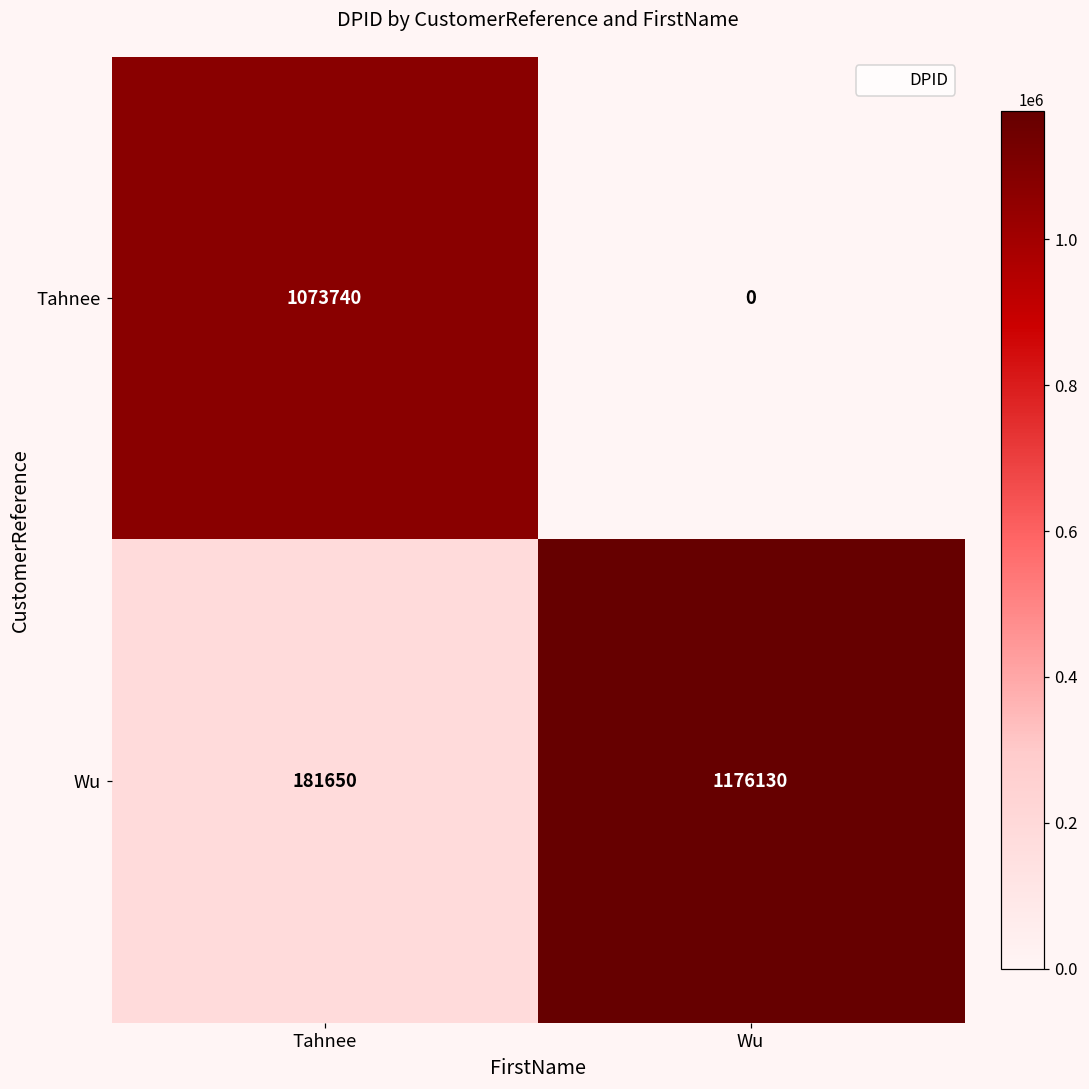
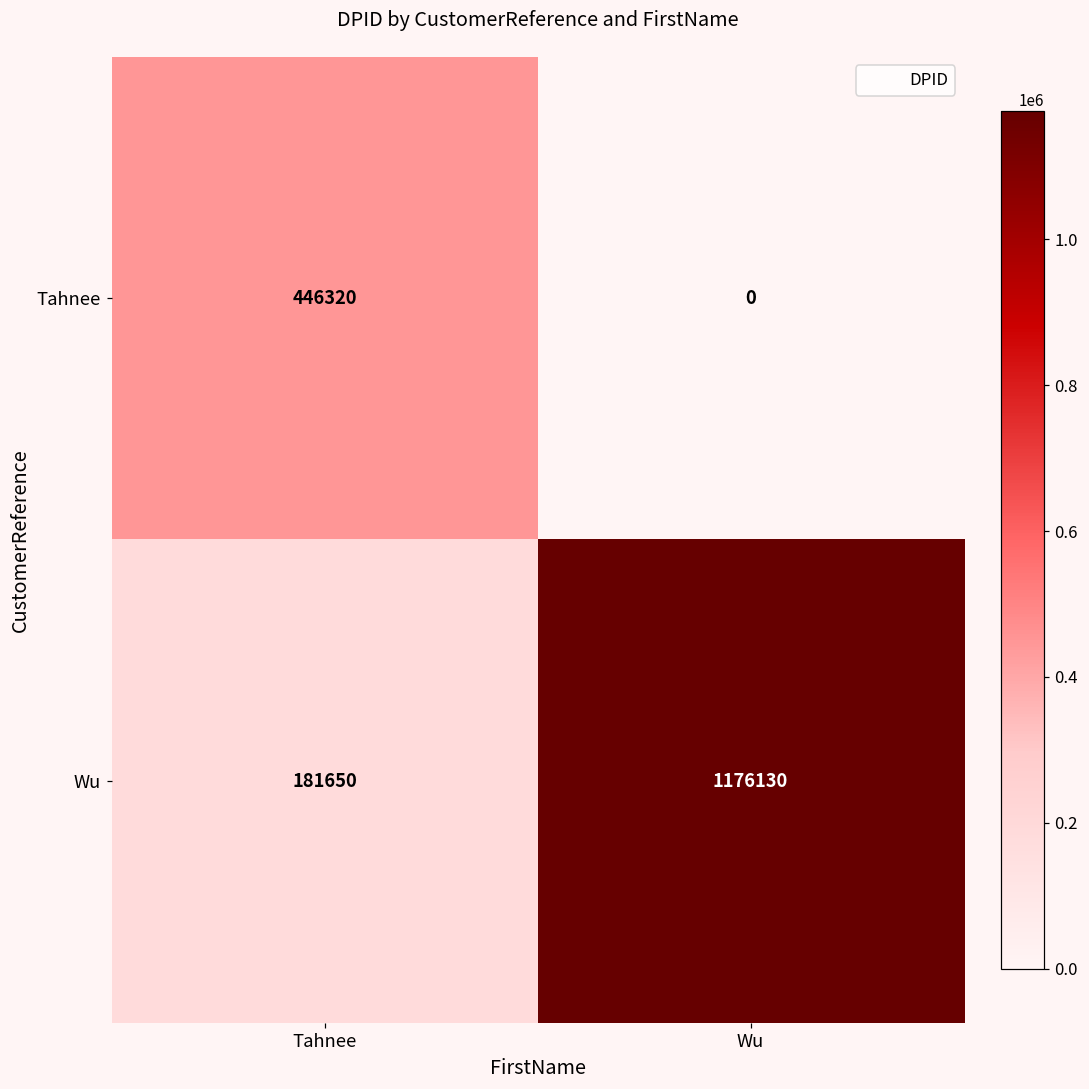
  {
    "Tahnee": {
-     "Tahnee": 1073740,
+     "Tahnee": 446320,
      "Wu": 0
    },
    "Wu": {
      "Tahnee": 181650,
      "Wu": 1176130
    }
  }
